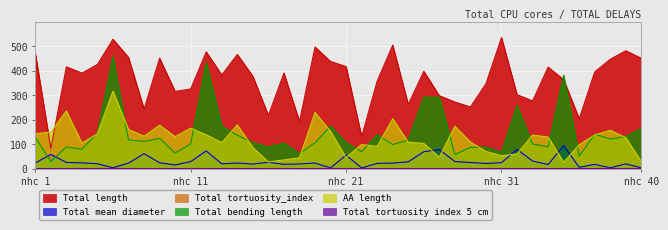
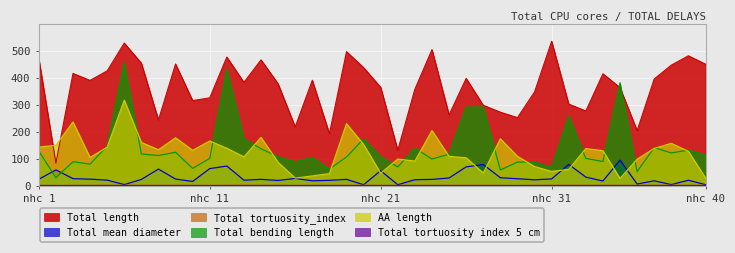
  {
    "Total length": {
      "nhc 1": 470,
      "nhc 11": 330,
-     "nhc 21": 420,
+     "nhc 21": 360,
      "nhc 31": 540,
      "nhc 40": 450
    },
    "Total mean diameter": {
      "nhc 1": 20,
-     "nhc 11": 30,
+     "nhc 11": 60,
      "nhc 31": 20
    },
    "Total tortuosity index 5 cm": {
      "nhc 1": 0,
      "nhc 11": 0,
      "nhc 21": 0,
      "nhc 31": 0
    },
    "Total bending length": {
      "nhc 1": 130,
      "nhc 11": 100,
      "nhc 21": 110,
      "nhc 31": 70,
-     "nhc 40": 160
+     "nhc 40": 110
    },
    "AA length": {
      "nhc 1": 140,
      "nhc 11": 170,
      "nhc 31": 50,
      "nhc 40": 30
    }
  }
